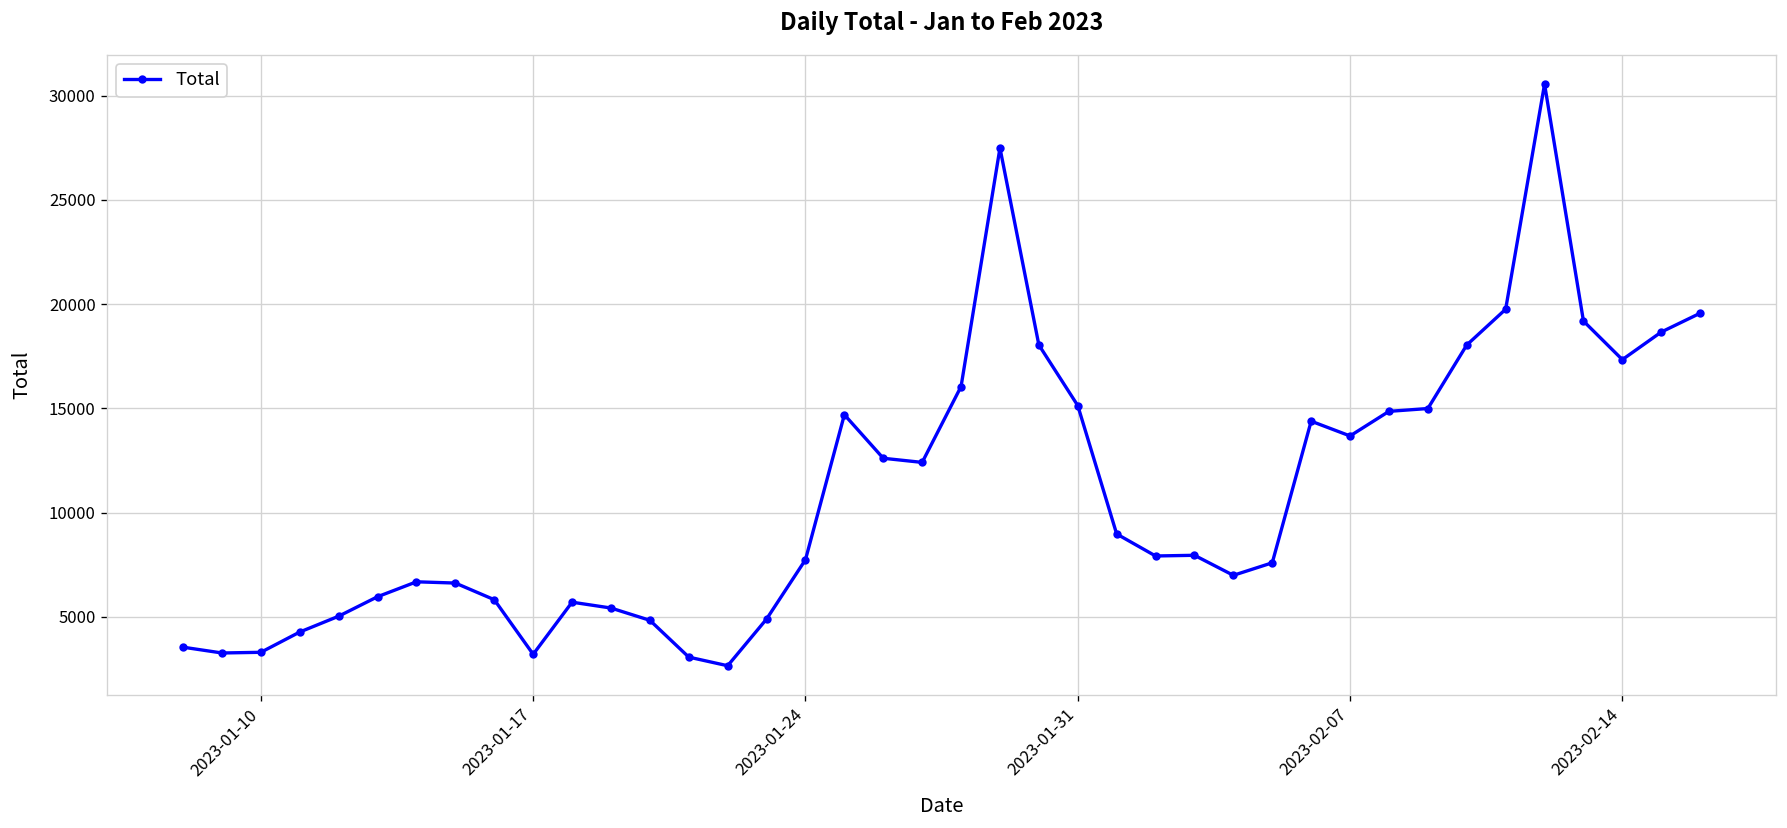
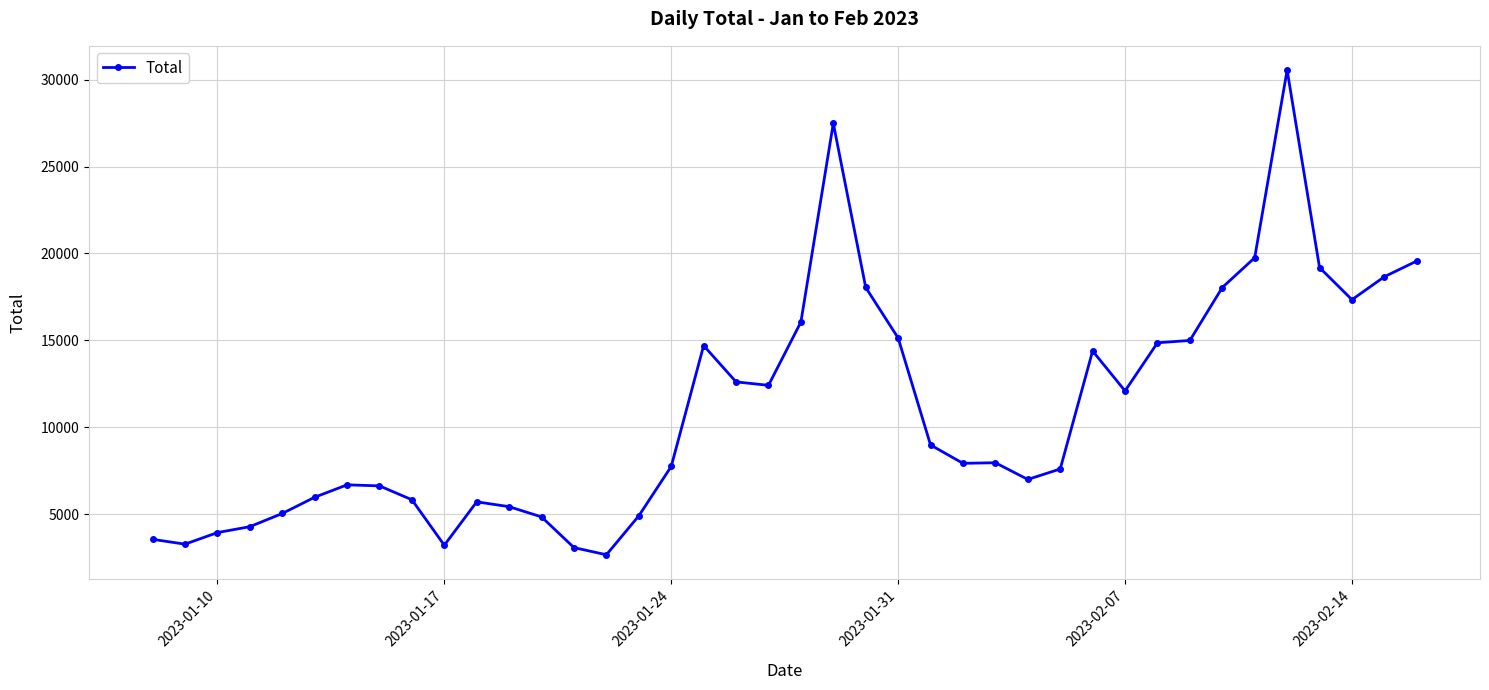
  {
-   "2023-01-10": 3300,
+   "2023-01-10": 3900,
    "2023-01-17": 3200,
    "2023-01-24": 7700,
    "2023-01-31": 15100,
-   "2023-02-07": 13700,
+   "2023-02-07": 12100,
    "2023-02-14": 17300
  }
